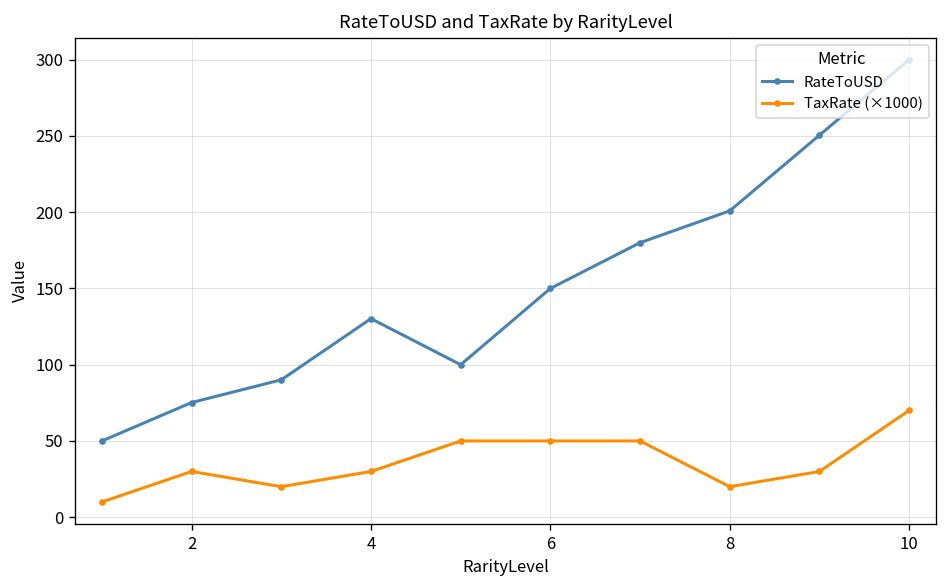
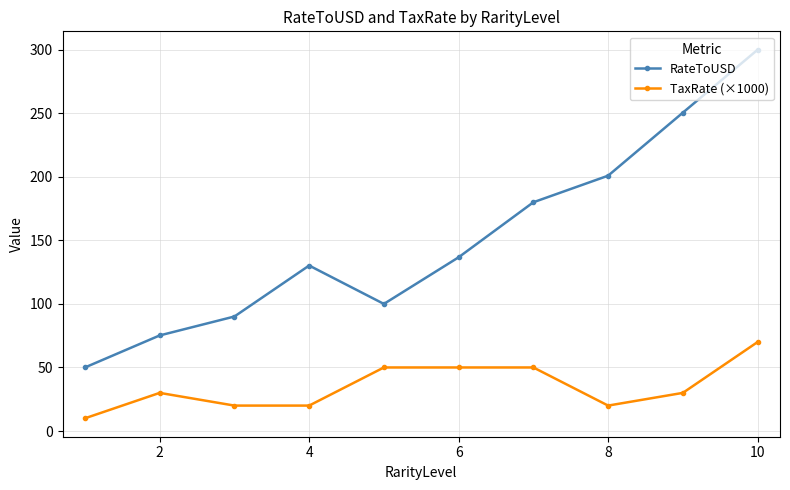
  {
    "RateToUSD": {
      "2": 75,
      "4": 130,
-     "6": 150,
+     "6": 137,
      "8": 201
    },
    "TaxRate (×1000)": {
      "2": 30,
-     "4": 30,
+     "4": 20,
      "6": 50,
      "8": 20,
      "10": 70
    }
  }
